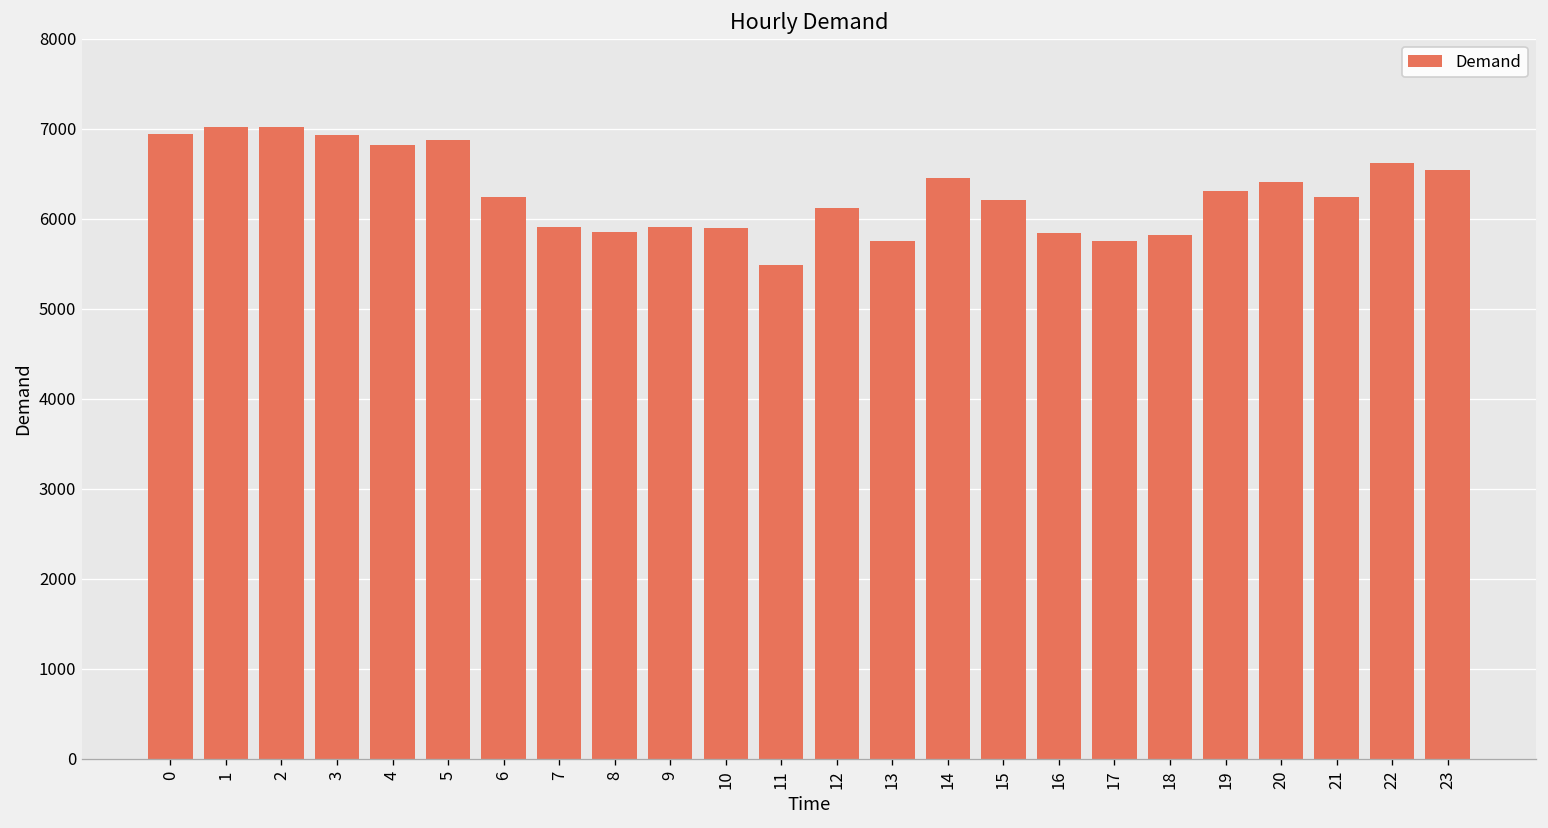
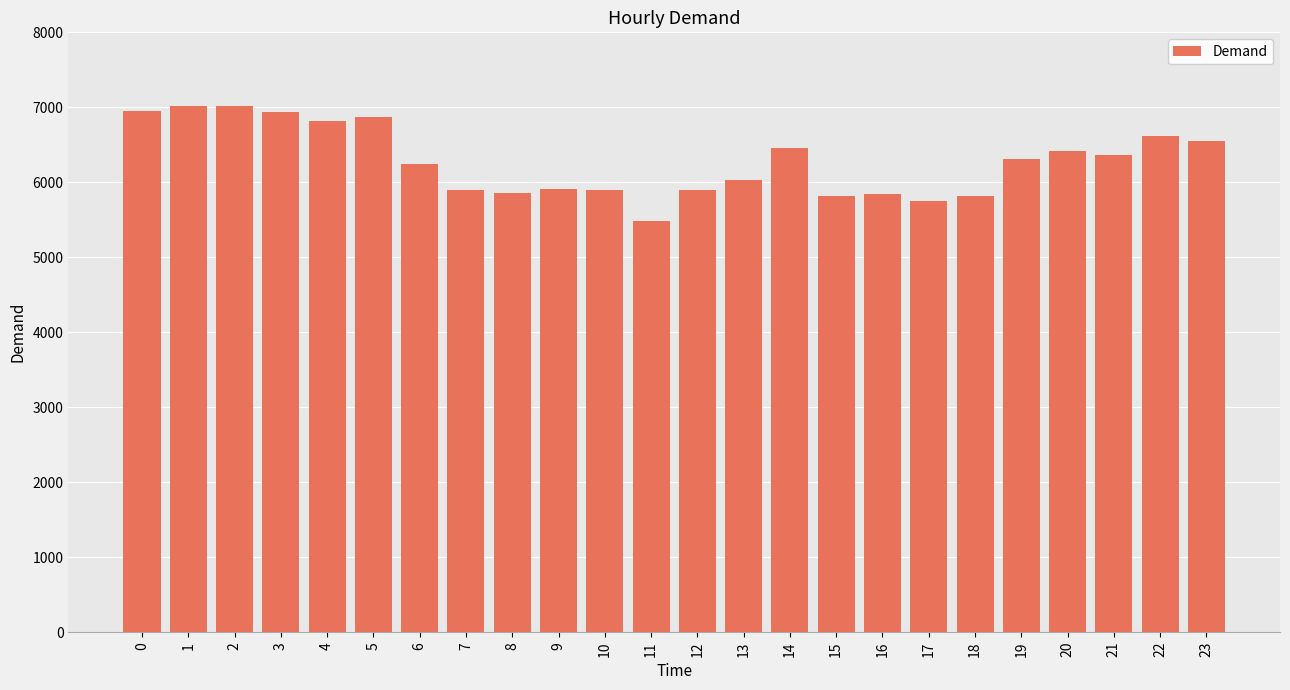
  {
    "0": 6900,
    "1": 7000,
    "2": 7000,
    "3": 6900,
    "4": 6800,
    "5": 6900,
    "6": 6200,
    "7": 5900,
    "8": 5900,
    "9": 5900,
    "10": 5900,
    "11": 5500,
-   "12": 6100,
-   "13": 5800,
+   "12": 5900,
+   "13": 6000,
    "14": 6500,
-   "15": 6200,
+   "15": 5800,
    "16": 5800,
    "17": 5800,
    "18": 5800,
    "19": 6300,
    "20": 6400,
-   "21": 6200,
+   "21": 6400,
    "22": 6600,
    "23": 6500
  }
